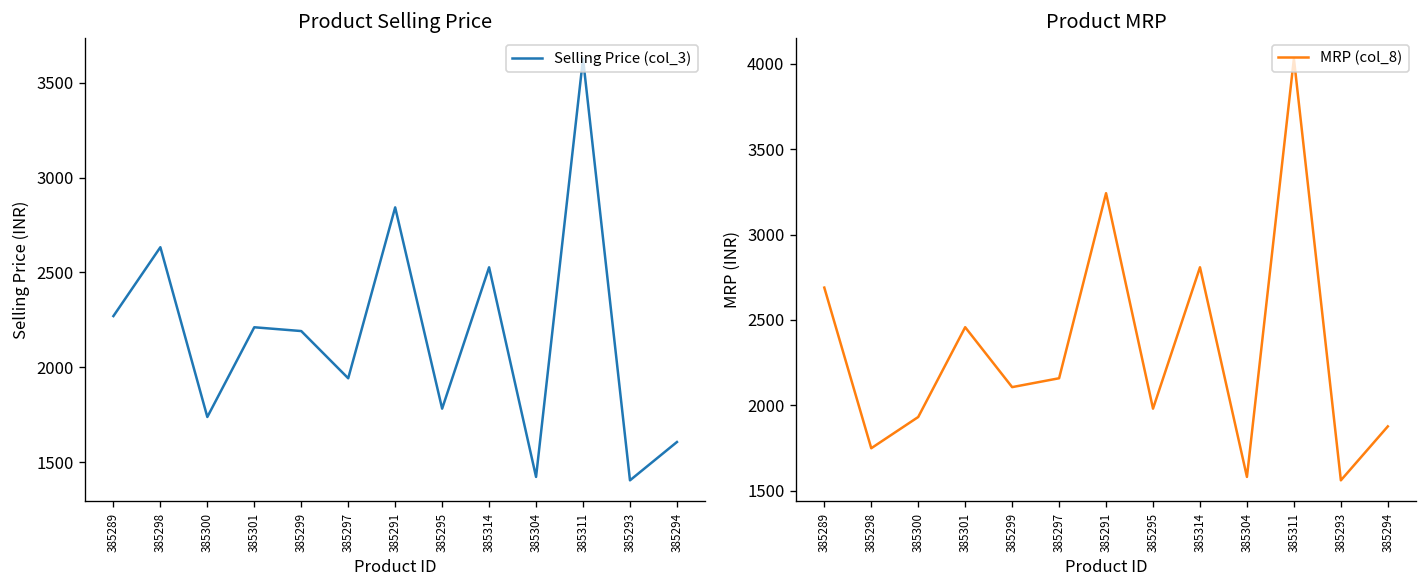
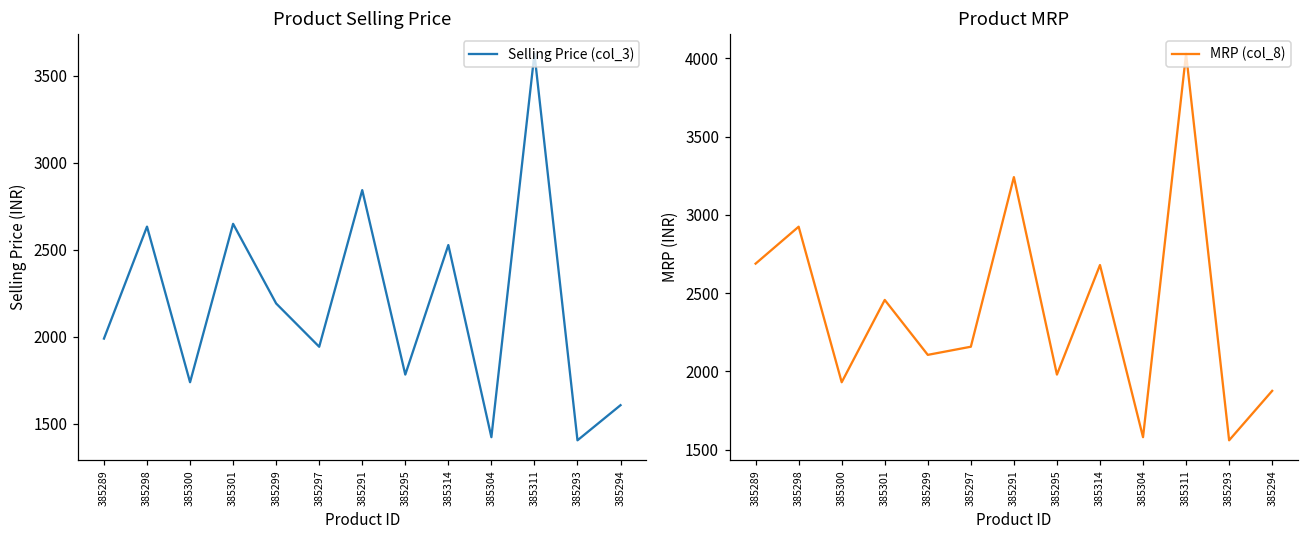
  {
    "Product Selling Price": {
-     "385289": 2270,
+     "385289": 1990,
      "385298": 2630,
      "385300": 1740,
-     "385301": 2210,
+     "385301": 2650,
      "385299": 2190,
      "385297": 1940,
      "385291": 2840,
      "385295": 1780,
      "385314": 2530,
      "385304": 1420,
      "385293": 1400,
      "385294": 1610
    },
    "Product MRP": {
      "385289": 2690,
-     "385298": 1750,
+     "385298": 2930,
      "385300": 1930,
      "385301": 2460,
      "385299": 2110,
      "385297": 2160,
      "385291": 3240,
      "385295": 1980,
-     "385314": 2810,
+     "385314": 2680,
      "385304": 1580,
      "385293": 1560,
      "385294": 1880
    }
  }
